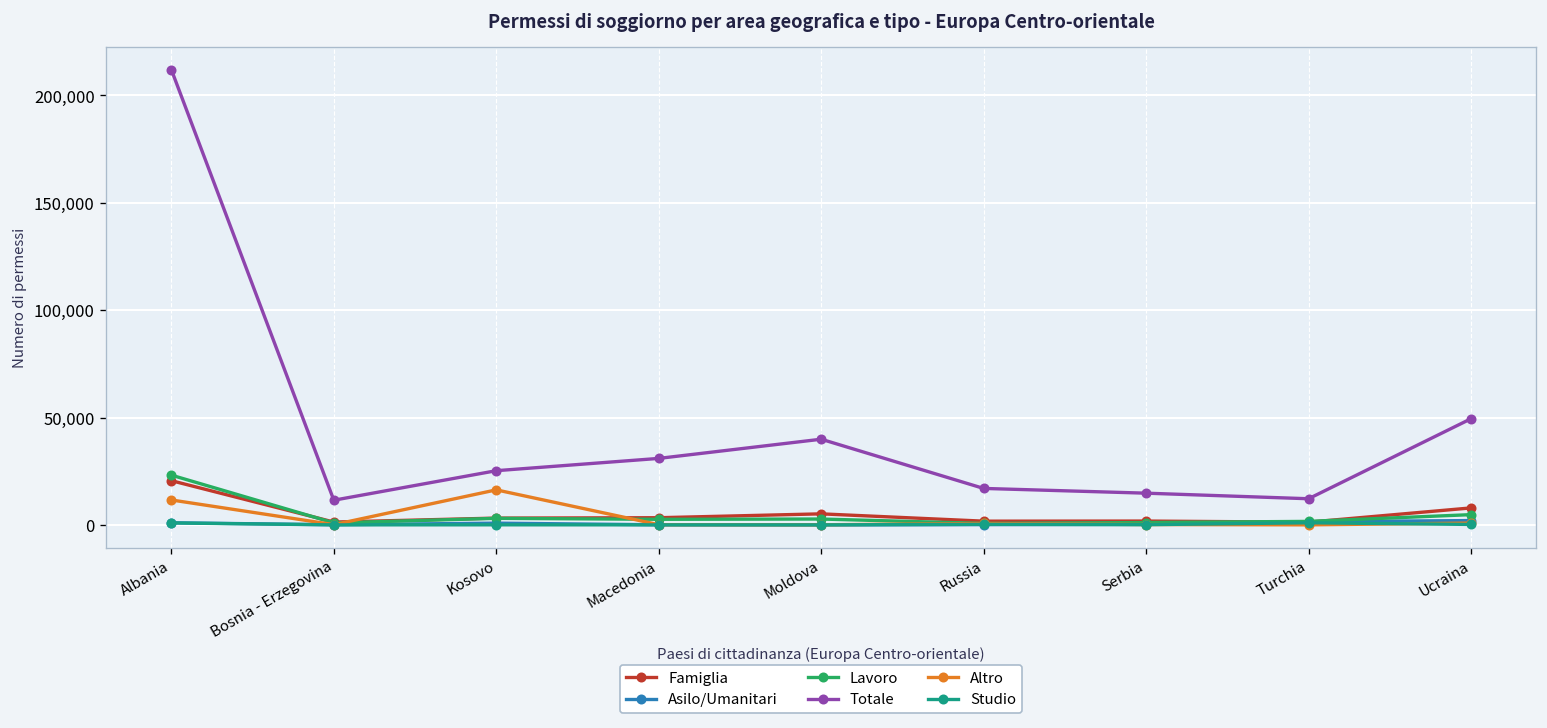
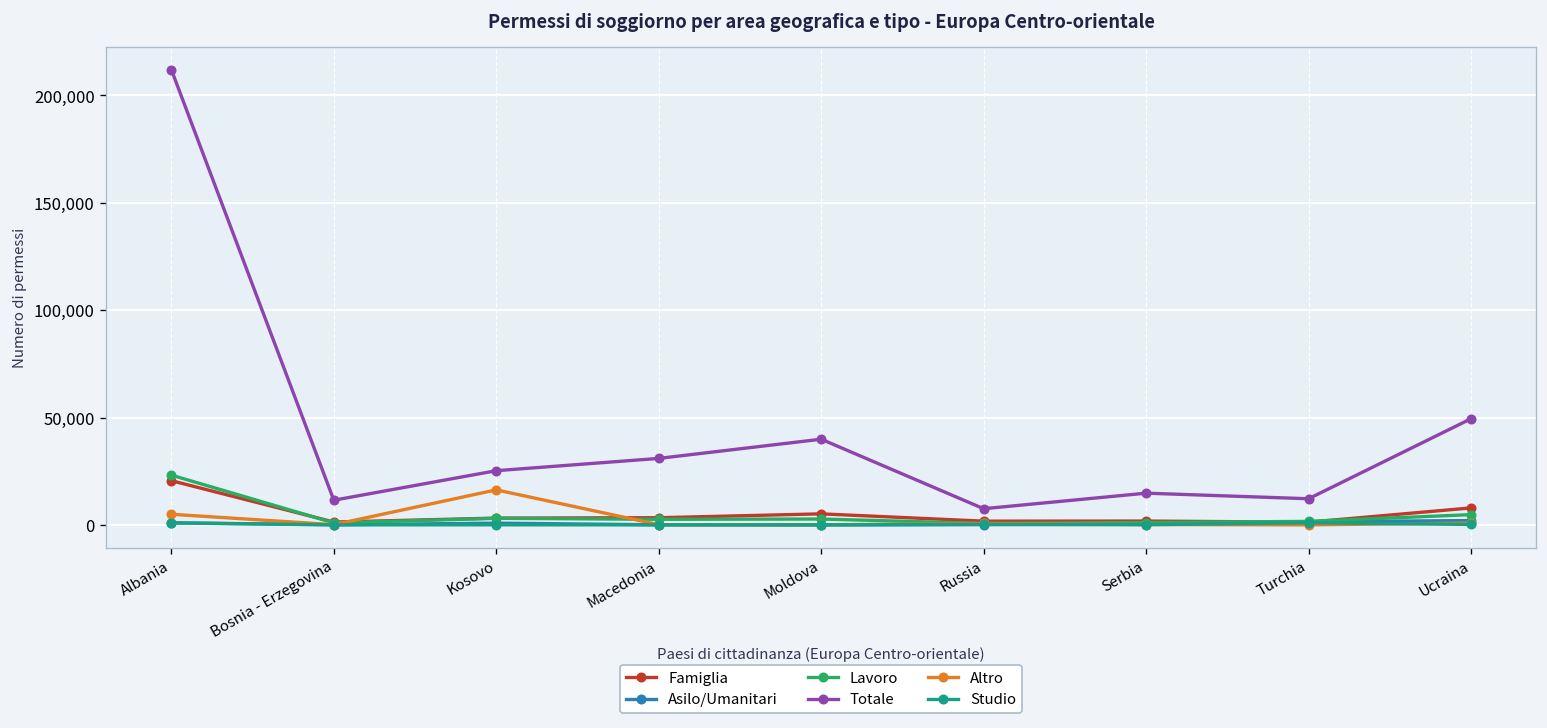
  {
    "Famiglia": {
      "Albania": "21,000",
      "Moldova": "5,000",
      "Ucraina": "8,000"
    },
    "Totale": {
      "Albania": "212,000",
      "Bosnia - Erzegovina": "12,000",
      "Kosovo": "25,000",
      "Macedonia": "31,000",
      "Moldova": "40,000",
-     "Russia": "17,000",
+     "Russia": "8,000",
      "Serbia": "15,000",
      "Turchia": "12,000",
      "Ucraina": "49,000"
    },
    "Altro": {
-     "Albania": "12,000",
+     "Albania": "5,000",
      "Kosovo": "16,000"
    }
  }
